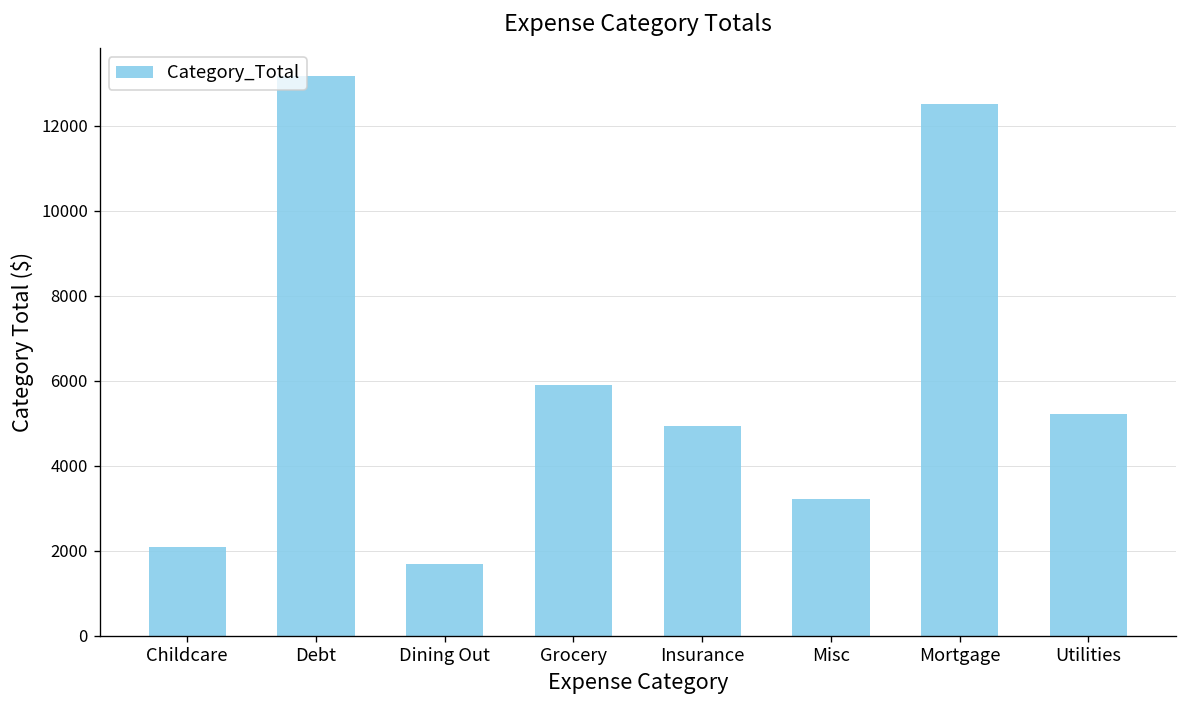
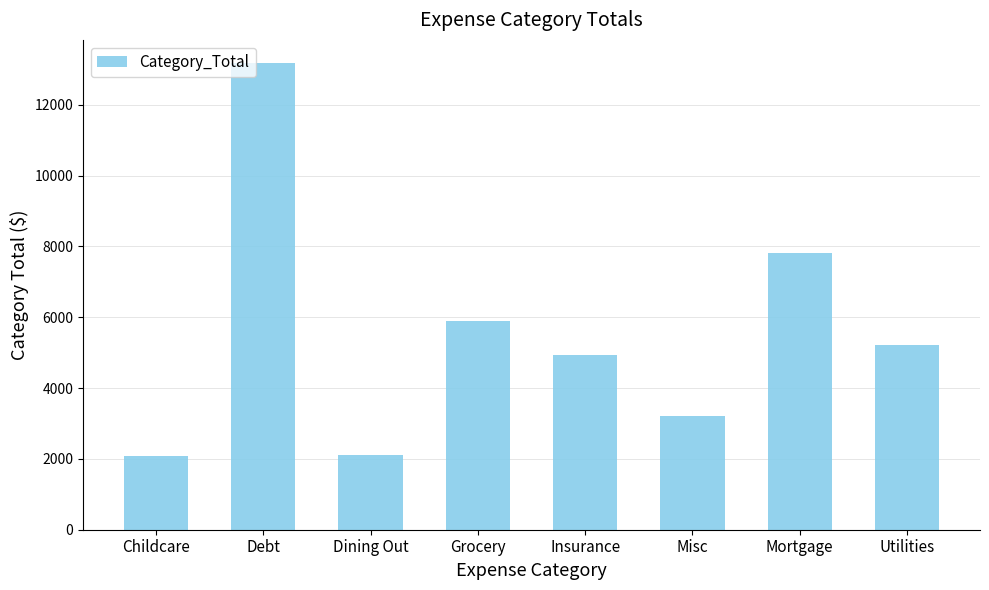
  {
    "Childcare": 2100,
    "Debt": 13200,
-   "Dining Out": 1700,
+   "Dining Out": 2100,
    "Grocery": 5900,
    "Insurance": 4900,
    "Misc": 3200,
-   "Mortgage": 12500,
+   "Mortgage": 7800,
    "Utilities": 5200
  }
